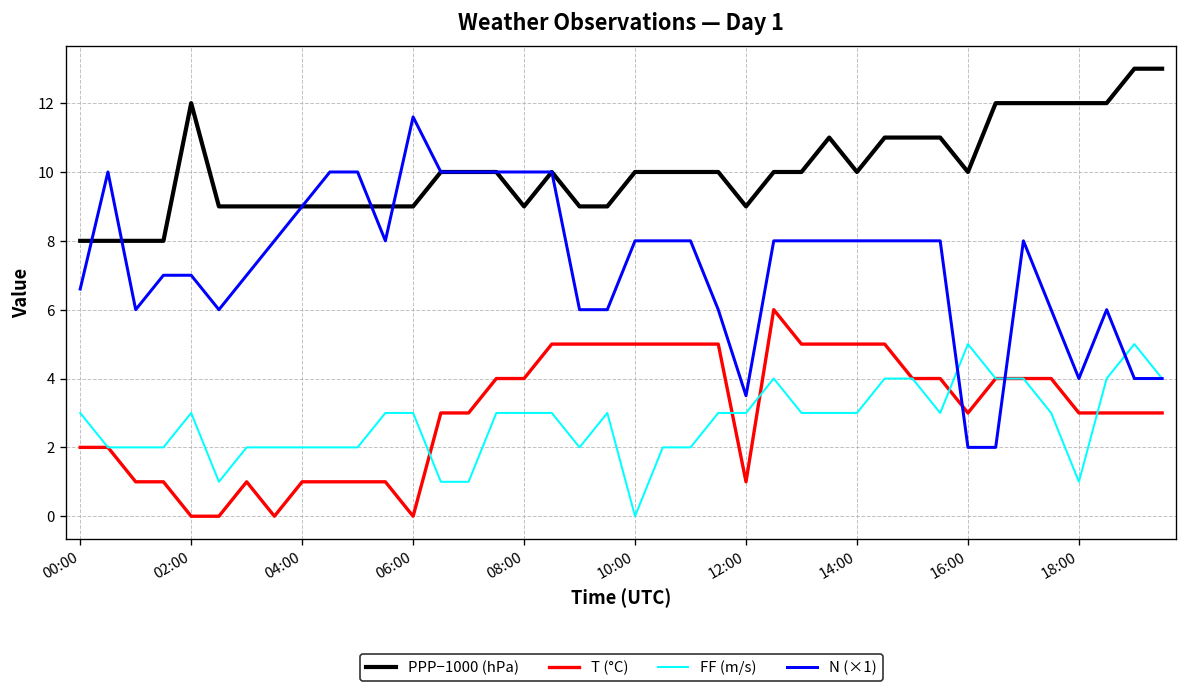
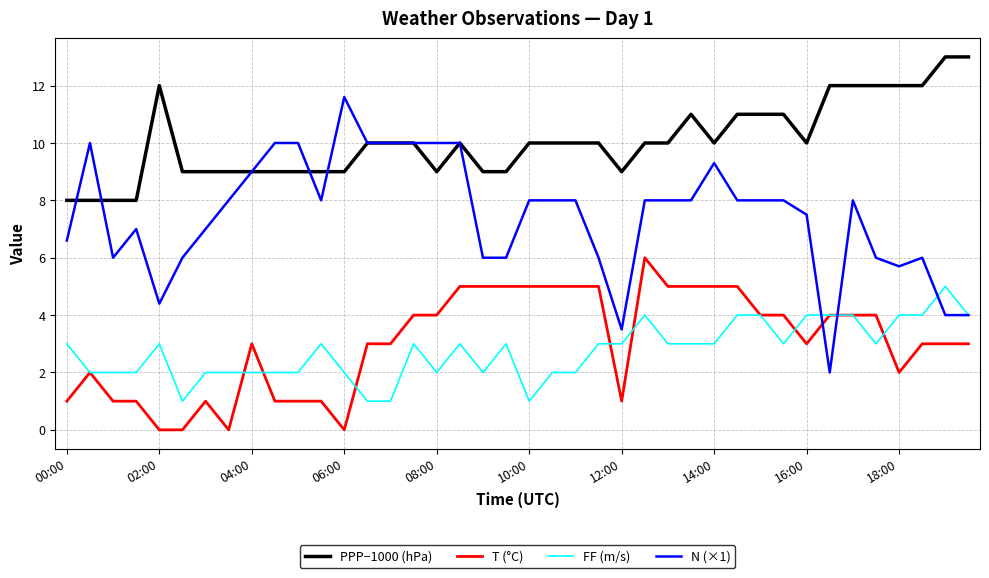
  {
    "PPP−1000 (hPa)": {
      "00:00": 8.0,
      "02:00": 12.0,
      "06:00": 9.0,
      "08:00": 9.0,
      "10:00": 10.0,
      "12:00": 9.0,
      "14:00": 10.0,
      "16:00": 10.0,
      "18:00": 12.0
    },
    "T (°C)": {
-     "00:00": 2,
+     "00:00": 1,
      "02:00": 0,
-     "04:00": 1,
+     "04:00": 3,
      "06:00": 0,
      "08:00": 4,
      "10:00": 5,
      "12:00": 1,
      "14:00": 5,
      "16:00": 3,
-     "18:00": 3
+     "18:00": 2
    },
    "FF (m/s)": {
      "00:00": 3,
      "02:00": 3,
      "04:00": 2,
-     "06:00": 3,
-     "08:00": 3,
-     "10:00": 0,
+     "06:00": 2,
+     "08:00": 2,
+     "10:00": 1,
      "12:00": 3,
      "14:00": 3,
-     "16:00": 5,
-     "18:00": 1
+     "16:00": 4,
+     "18:00": 4
    },
    "N (×1)": {
      "00:00": 6.6,
-     "02:00": 7.0,
+     "02:00": 4.4,
      "06:00": 11.6,
      "08:00": 10.0,
      "10:00": 8.0,
      "12:00": 3.5,
-     "14:00": 8.0,
-     "16:00": 2.0,
-     "18:00": 4.0
+     "14:00": 9.3,
+     "16:00": 7.5,
+     "18:00": 5.7
    }
  }
